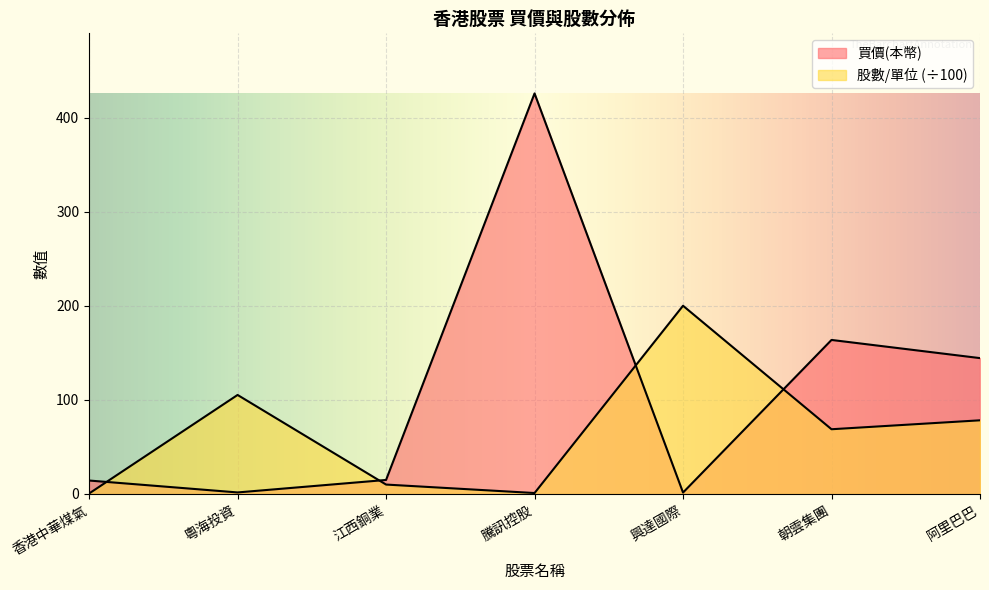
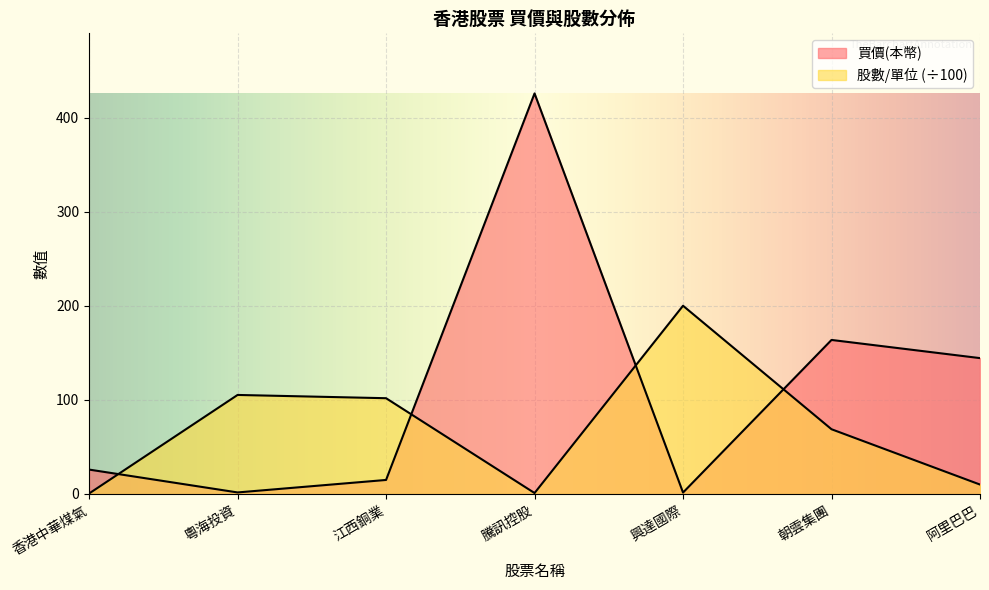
  {
    "買價(本幣)": {
-     "香港中華煤氣": 10,
+     "香港中華煤氣": 30,
      "粵海投資": 0,
      "江西銅業": 10,
      "騰訊控股": 430,
      "興達國際": 0,
      "朝雲集團": 160,
      "阿里巴巴": 140
    },
    "股數/單位 (÷100)": {
      "香港中華煤氣": 0,
      "粵海投資": 110,
-     "江西銅業": 10,
+     "江西銅業": 100,
      "騰訊控股": 0,
      "興達國際": 200,
      "朝雲集團": 70,
-     "阿里巴巴": 80
+     "阿里巴巴": 10
    }
  }
